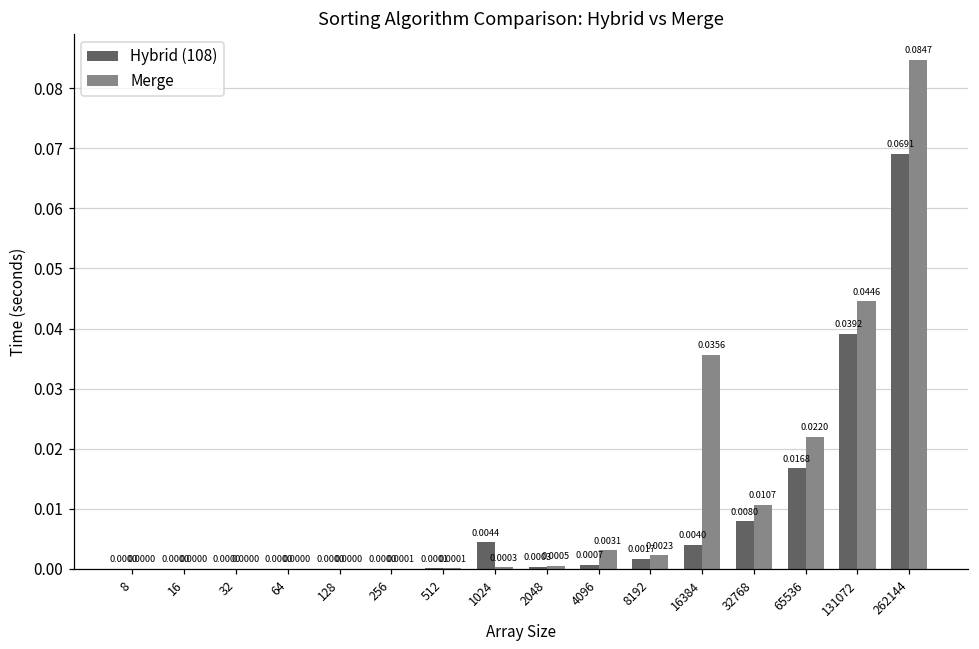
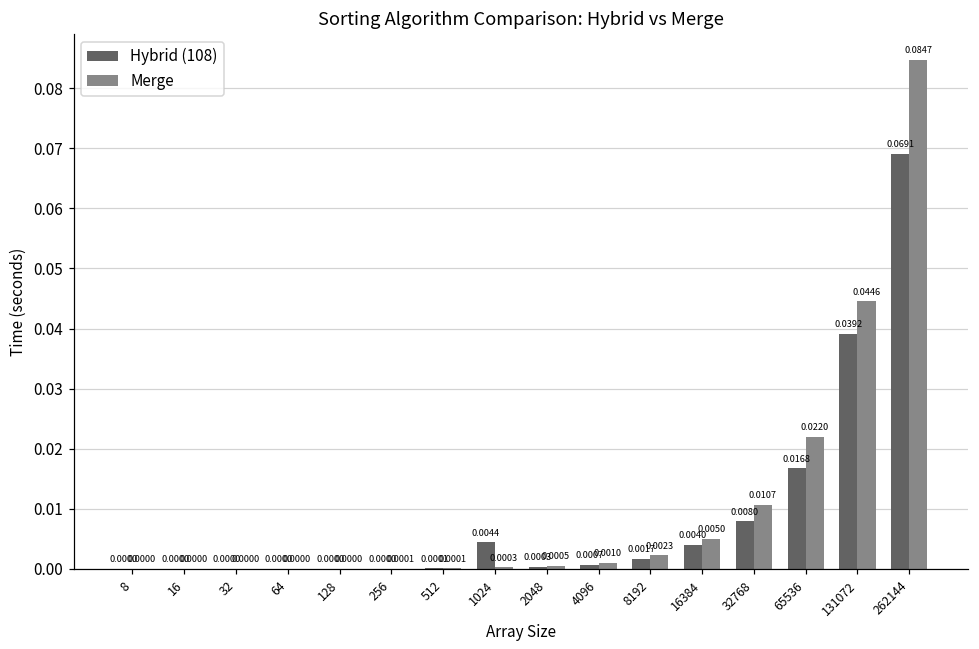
  {
    "Hybrid (108)": {
      "1024": 0.0044,
      "16384": 0.0040,
      "32768": 0.0080,
      "65536": 0.0168,
      "131072": 0.0392,
      "262144": 0.0691
    },
    "Merge": {
      "1024": 0.0003,
-     "4096": 0.0031,
-     "16384": 0.0356,
+     "4096": 0.0010,
+     "16384": 0.0050,
      "32768": 0.0107,
      "65536": 0.0220,
      "131072": 0.0446,
      "262144": 0.0847
    }
  }
